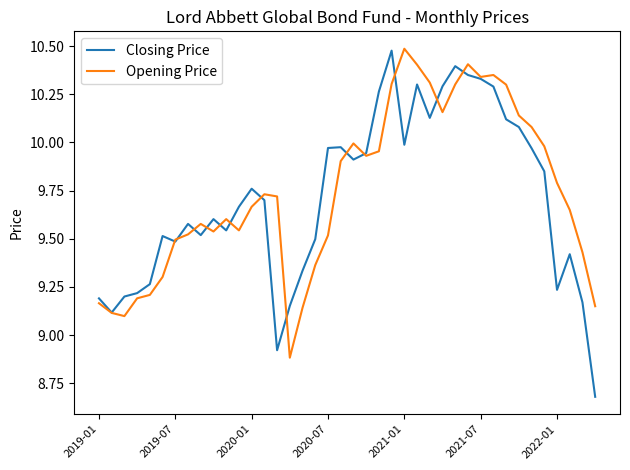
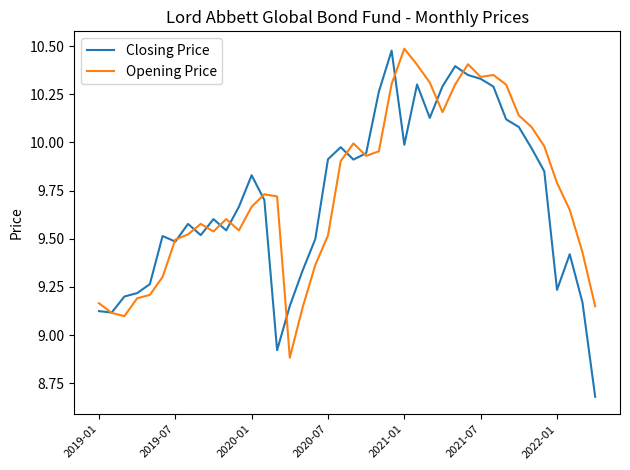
  {
    "Closing Price": {
-     "2019-01": 9.19,
-     "2020-01": 9.76,
-     "2020-07": 9.97,
+     "2019-01": 9.12,
+     "2020-01": 9.83,
+     "2020-07": 9.91,
      "2021-01": 9.99,
      "2022-01": 9.24
    },
    "Opening Price": {
      "2019-01": 9.17,
      "2020-01": 9.67,
      "2020-07": 9.52,
      "2021-01": 10.49,
      "2022-01": 9.79
    }
  }
